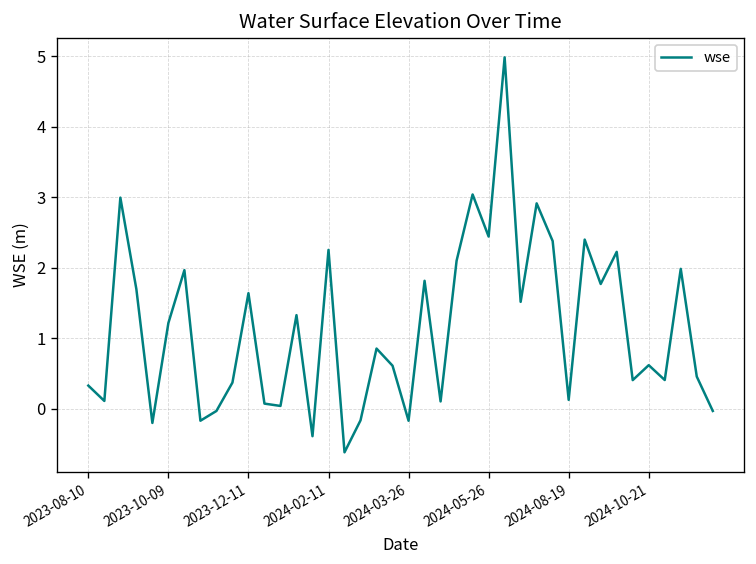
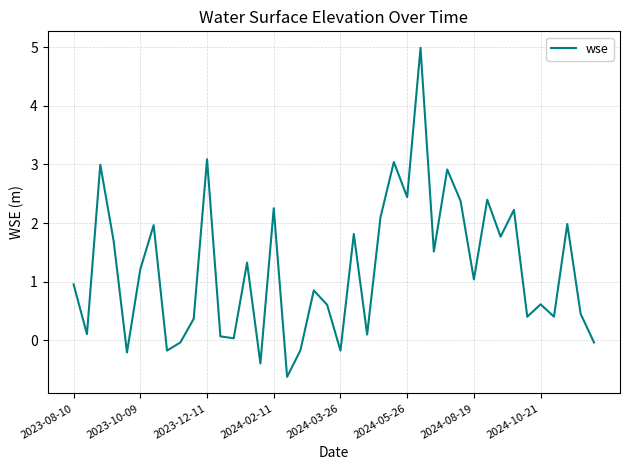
  {
-   "2023-08-10": 0.3,
+   "2023-08-10": 1.0,
    "2023-10-09": 1.2,
-   "2023-12-11": 1.6,
+   "2023-12-11": 3.1,
    "2024-02-11": 2.3,
    "2024-03-26": -0.2,
    "2024-05-26": 2.4,
-   "2024-08-19": 0.1,
+   "2024-08-19": 1.0,
    "2024-10-21": 0.6
  }
